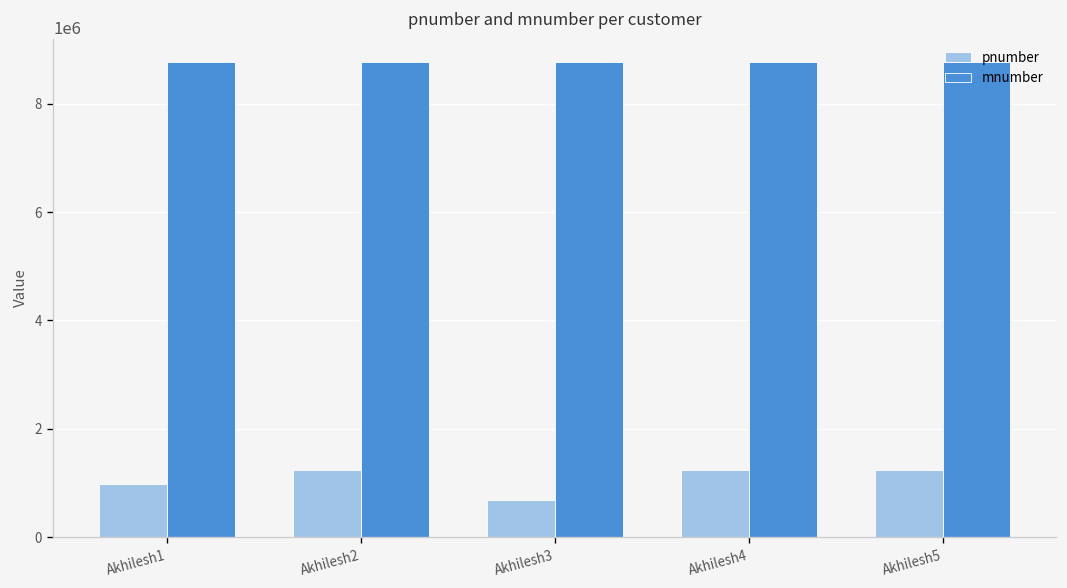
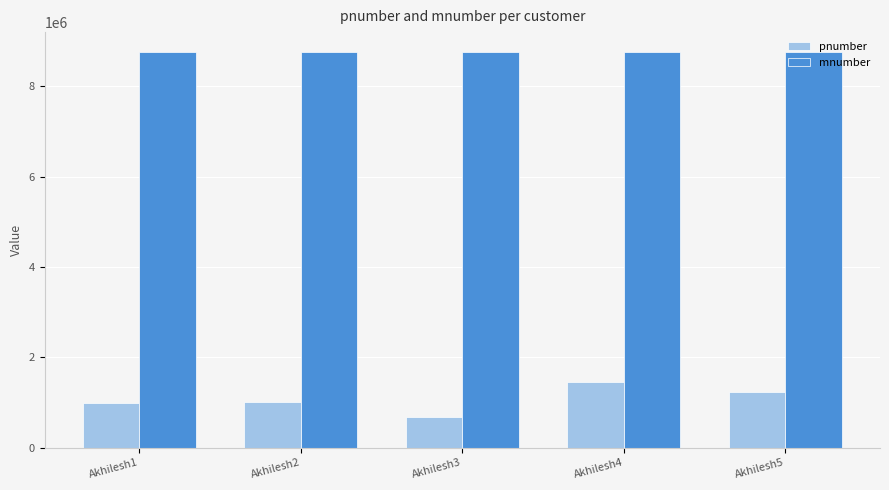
  {
    "pnumber": {
      "Akhilesh1": 1000000,
-     "Akhilesh2": 1200000,
+     "Akhilesh2": 1000000,
      "Akhilesh3": 700000,
-     "Akhilesh4": 1200000,
+     "Akhilesh4": 1400000,
      "Akhilesh5": 1200000
    },
    "mnumber": {
      "Akhilesh1": 8800000,
      "Akhilesh2": 8800000,
      "Akhilesh3": 8800000,
      "Akhilesh4": 8800000,
      "Akhilesh5": 8800000
    }
  }
